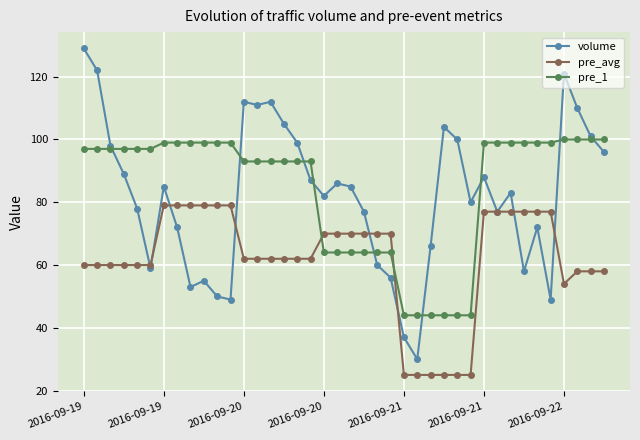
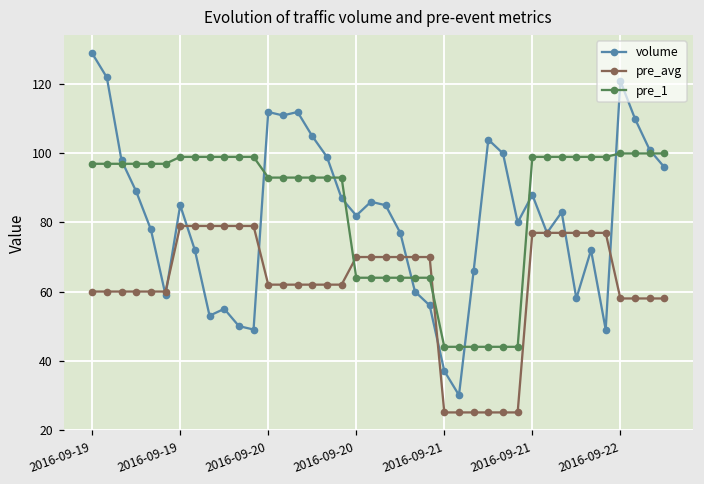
  {
    "pre_avg": {
-     "2016-09-22": 54
+     "2016-09-22": 58
    },
    "pre_1": {
      "2016-09-22": 100
    }
  }
